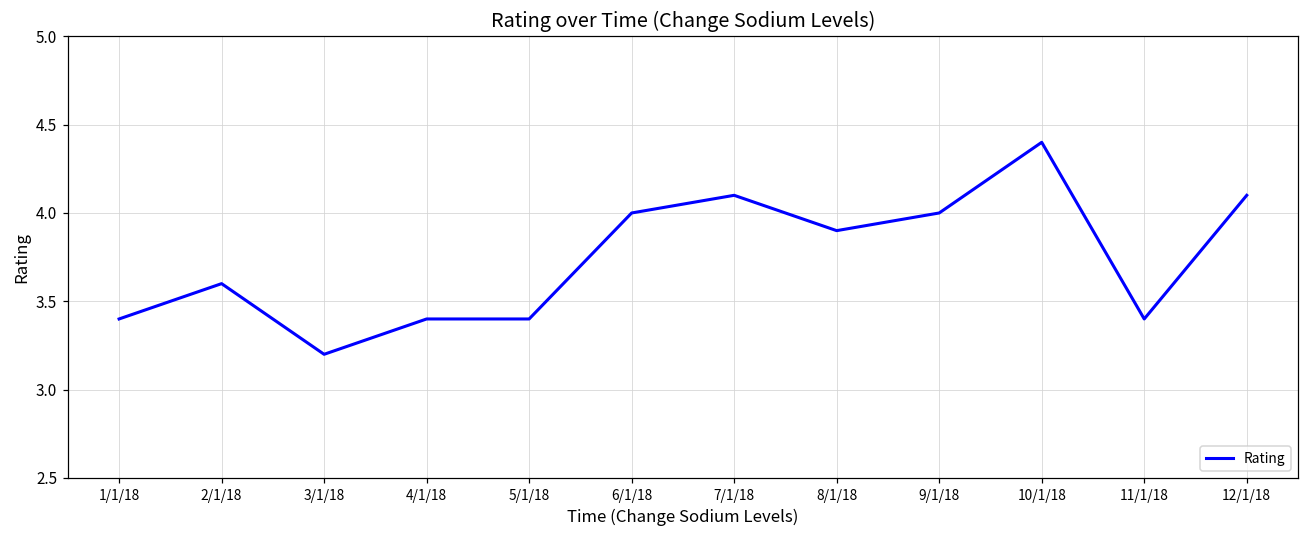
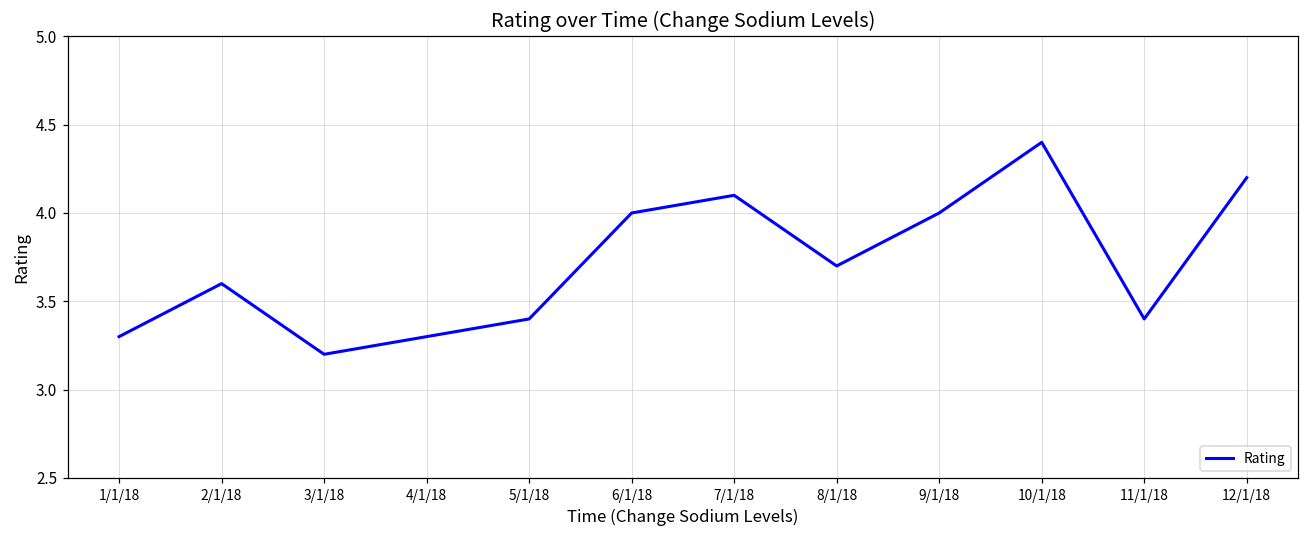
  {
-   "1/1/18": 3.4,
+   "1/1/18": 3.3,
    "2/1/18": 3.6,
    "3/1/18": 3.2,
-   "4/1/18": 3.4,
+   "4/1/18": 3.3,
    "5/1/18": 3.4,
    "6/1/18": 4.0,
    "7/1/18": 4.1,
-   "8/1/18": 3.9,
+   "8/1/18": 3.7,
    "9/1/18": 4.0,
    "10/1/18": 4.4,
    "11/1/18": 3.4,
-   "12/1/18": 4.1
+   "12/1/18": 4.2
  }
